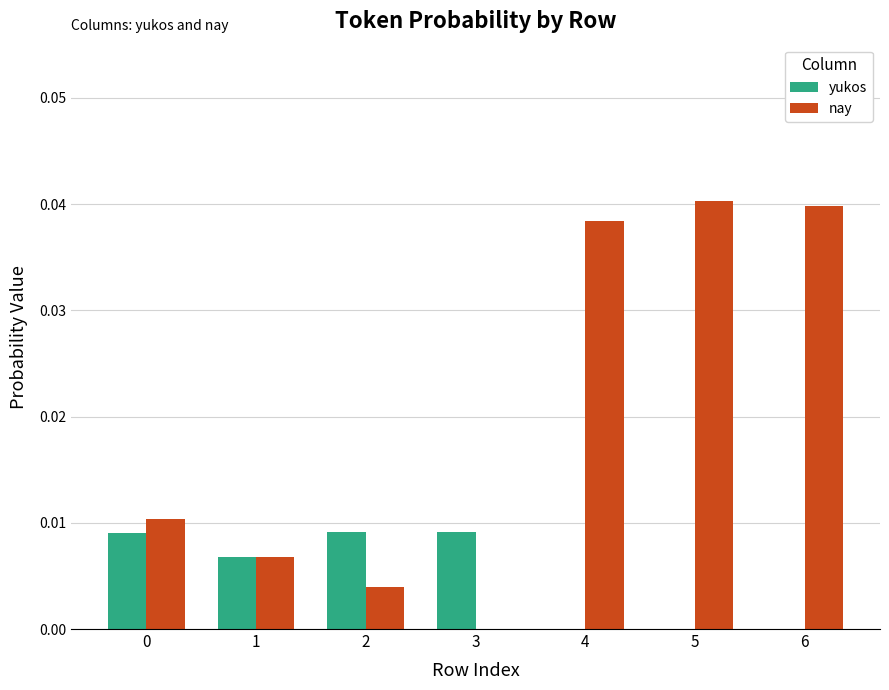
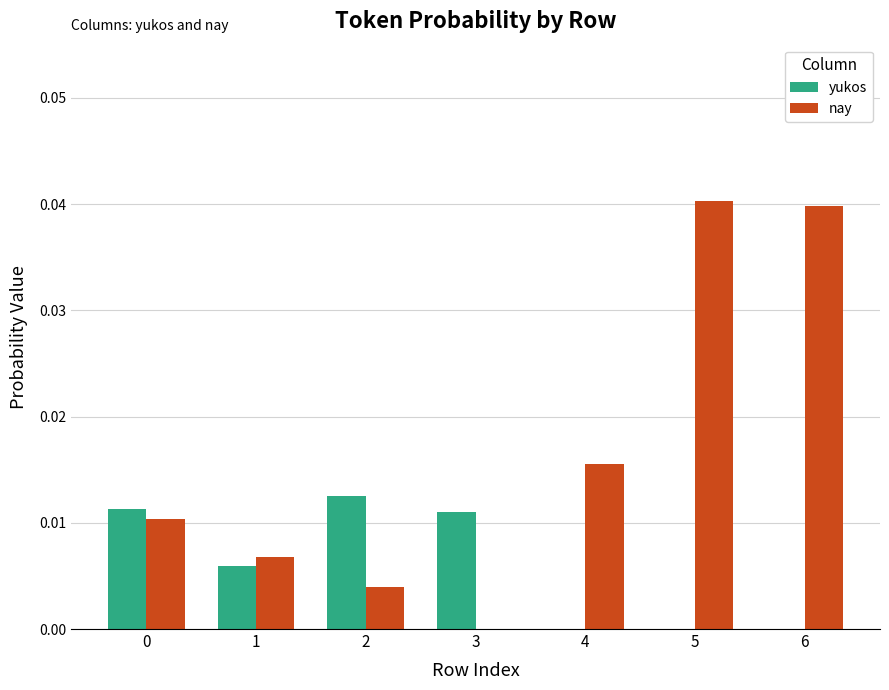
  {
    "yukos": {
-     "0": 0.0090,
-     "1": 0.0068,
-     "2": 0.0092,
-     "3": 0.0092,
+     "0": 0.0113,
+     "1": 0.0060,
+     "2": 0.0125,
+     "3": 0.0110,
      "4": 0.0000,
      "5": 0.0000,
      "6": 0.0000
    },
    "nay": {
      "0": 0.0103,
      "1": 0.0068,
      "2": 0.0040,
      "3": 0.0000,
-     "4": 0.0384,
+     "4": 0.0155,
      "5": 0.0402,
      "6": 0.0398
    }
  }
